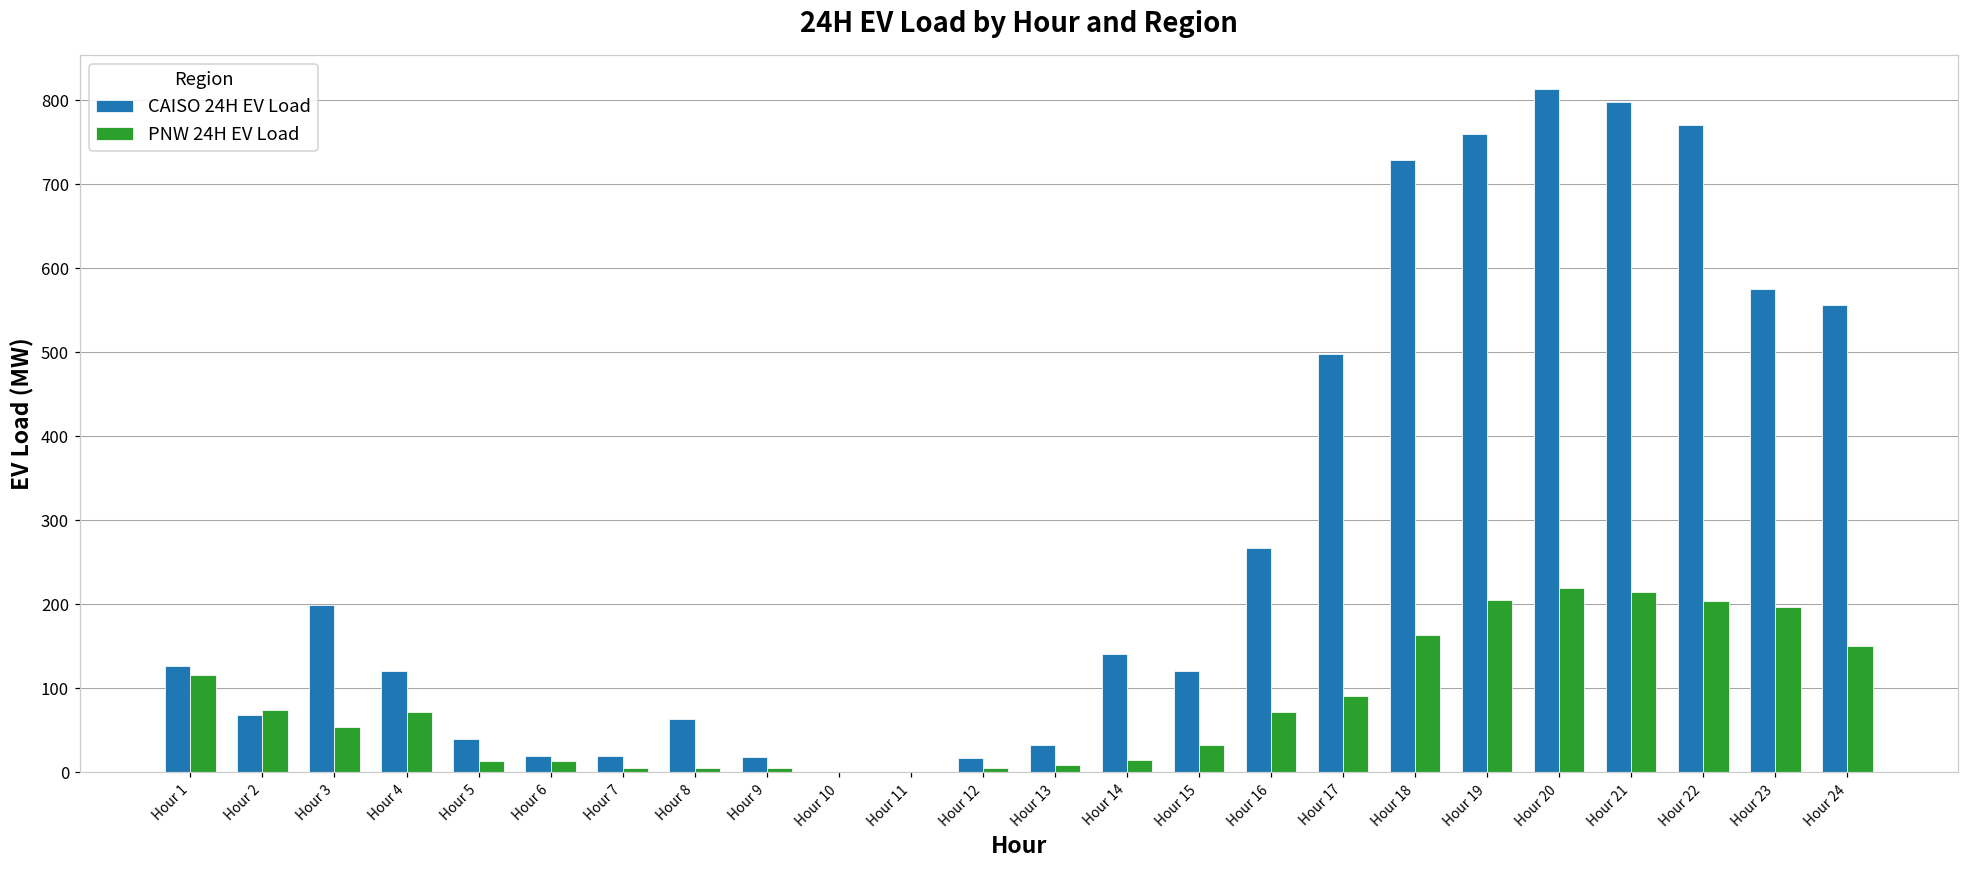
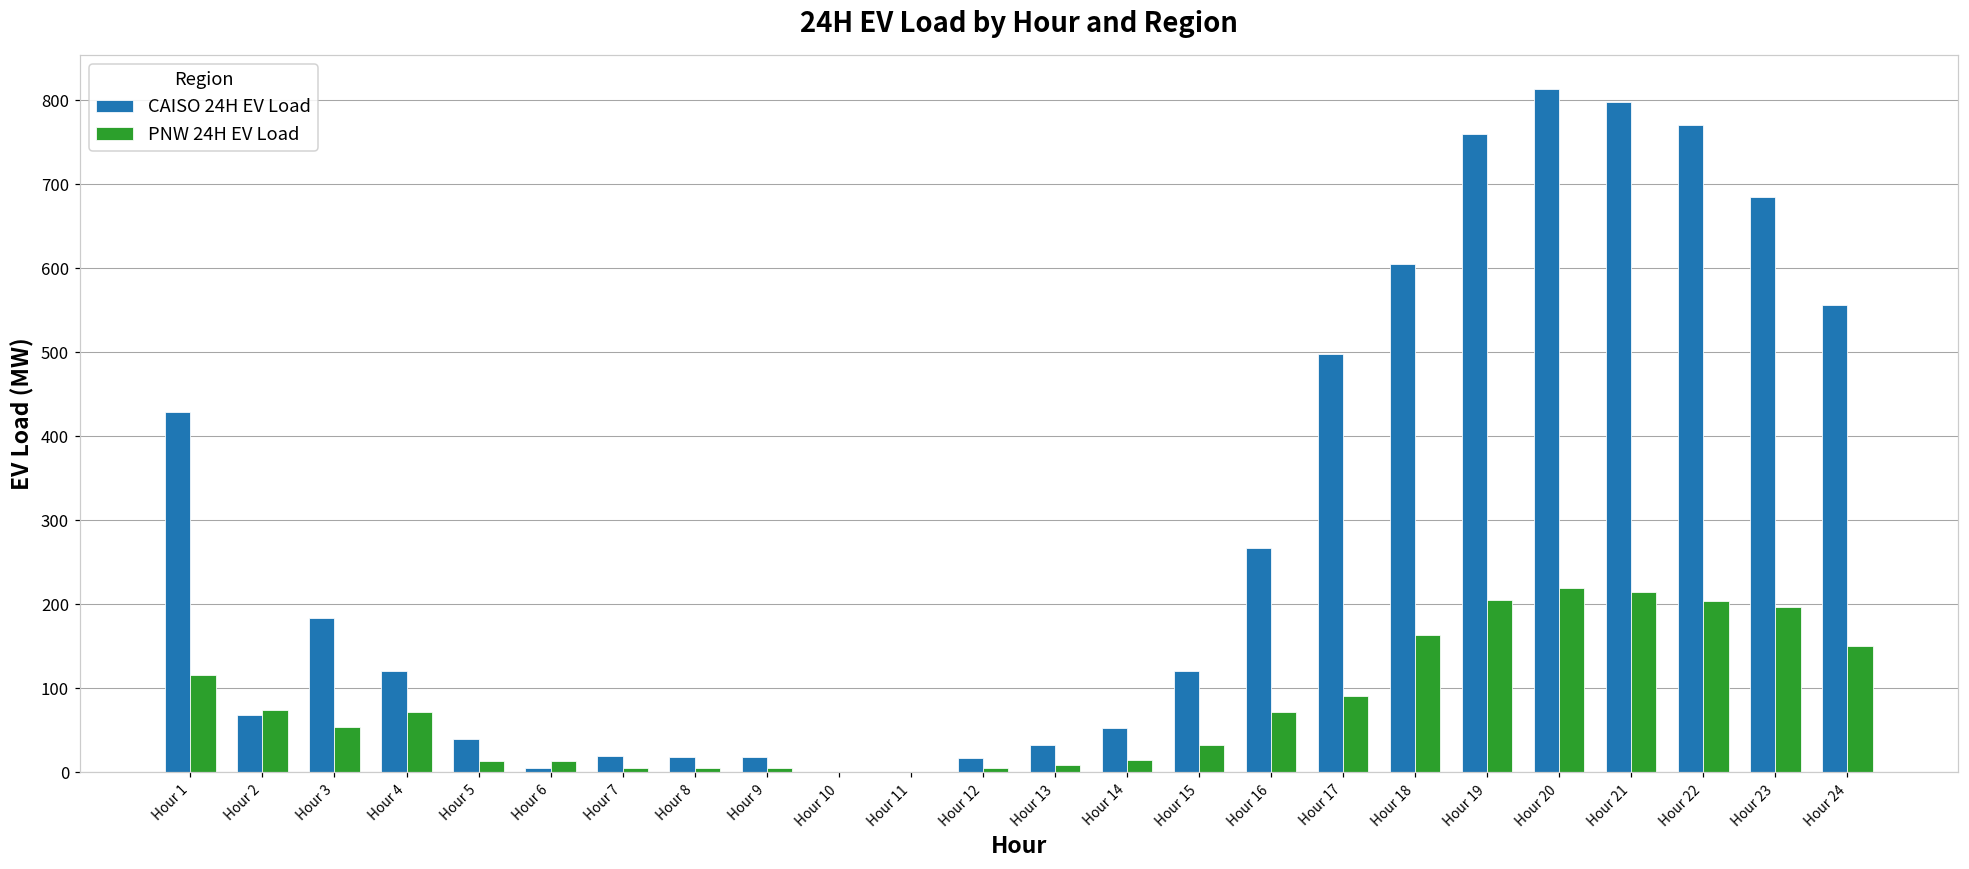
  {
    "CAISO 24H EV Load": {
-     "Hour 1": 130,
+     "Hour 1": 430,
      "Hour 2": 70,
-     "Hour 3": 200,
+     "Hour 3": 180,
      "Hour 4": 120,
      "Hour 5": 40,
-     "Hour 6": 20,
+     "Hour 6": 10,
      "Hour 7": 20,
-     "Hour 8": 60,
+     "Hour 8": 20,
      "Hour 9": 20,
      "Hour 10": 0,
      "Hour 11": 0,
      "Hour 12": 20,
      "Hour 13": 30,
-     "Hour 14": 140,
+     "Hour 14": 50,
      "Hour 15": 120,
      "Hour 16": 270,
      "Hour 17": 500,
-     "Hour 18": 730,
+     "Hour 18": 610,
      "Hour 19": 760,
      "Hour 20": 810,
      "Hour 21": 800,
      "Hour 22": 770,
-     "Hour 23": 580,
+     "Hour 23": 680,
      "Hour 24": 560
    },
    "PNW 24H EV Load": {
      "Hour 1": 120,
      "Hour 2": 70,
      "Hour 3": 50,
      "Hour 4": 70,
      "Hour 5": 10,
      "Hour 6": 10,
      "Hour 7": 10,
      "Hour 8": 10,
      "Hour 9": 0,
      "Hour 10": 0,
      "Hour 11": 0,
      "Hour 12": 0,
      "Hour 13": 10,
      "Hour 14": 10,
      "Hour 15": 30,
      "Hour 16": 70,
      "Hour 17": 90,
      "Hour 18": 160,
      "Hour 19": 200,
      "Hour 20": 220,
      "Hour 21": 220,
      "Hour 22": 200,
      "Hour 23": 200,
      "Hour 24": 150
    }
  }
